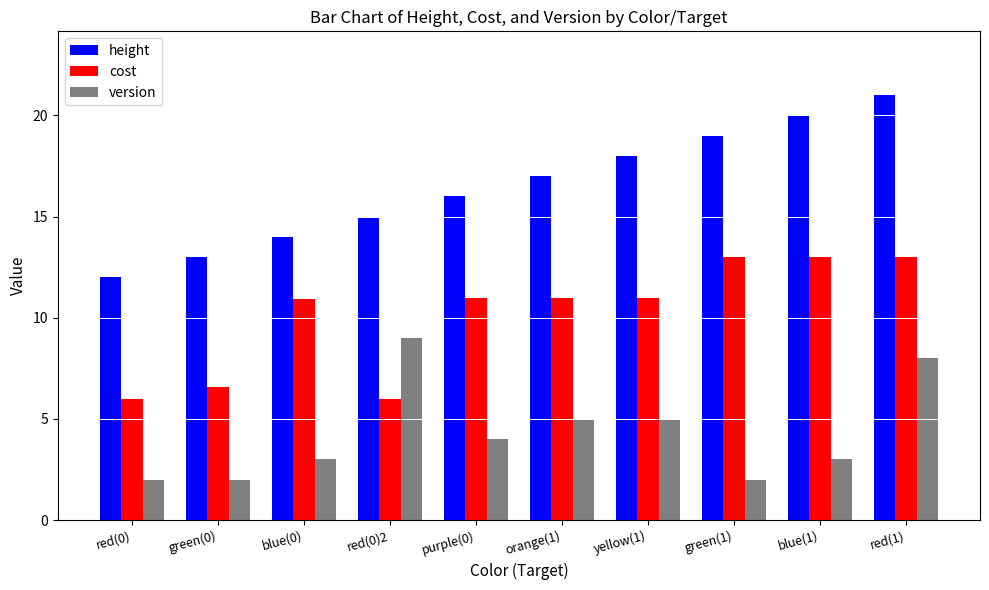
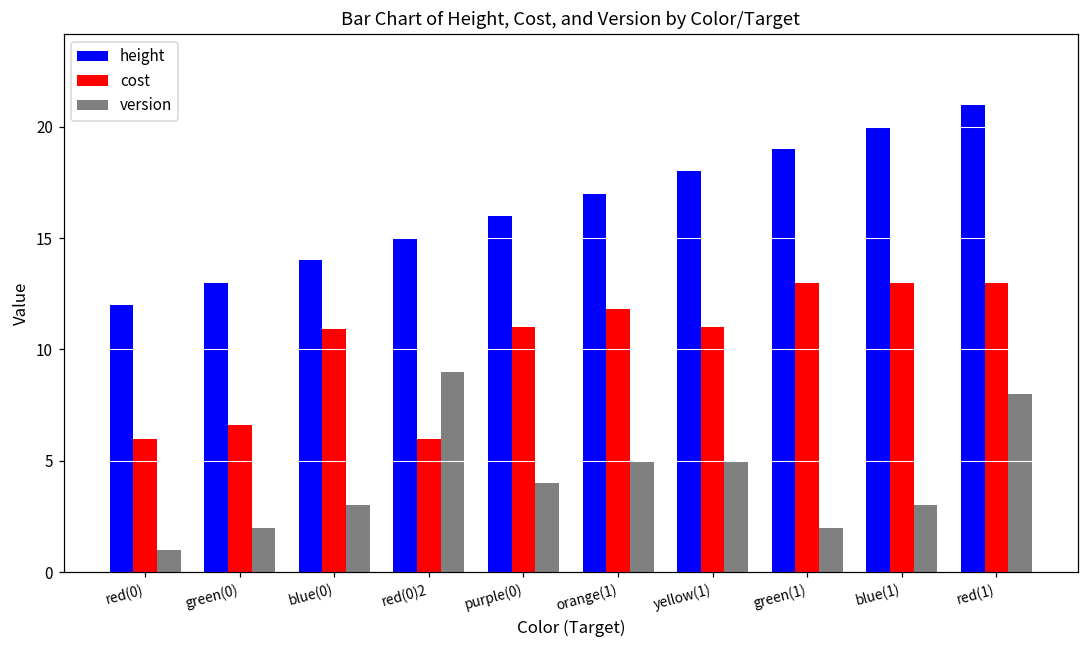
  {
    "height": {
      "red(0)": 12.0,
      "green(0)": 13.0,
      "blue(0)": 14.0,
      "red(0)2": 15.0,
      "purple(0)": 16.0,
      "orange(1)": 17.0,
      "yellow(1)": 18.0,
      "green(1)": 19.0,
      "blue(1)": 20.0,
      "red(1)": 21.0
    },
    "cost": {
      "red(0)": 6.0,
      "green(0)": 6.6,
      "blue(0)": 10.9,
      "red(0)2": 6.0,
      "purple(0)": 11.0,
-     "orange(1)": 11.0,
+     "orange(1)": 11.8,
      "yellow(1)": 11.0,
      "green(1)": 13.0,
      "blue(1)": 13.0,
      "red(1)": 13.0
    },
    "version": {
-     "red(0)": 2,
+     "red(0)": 1,
      "green(0)": 2,
      "blue(0)": 3,
      "red(0)2": 9,
      "purple(0)": 4,
      "orange(1)": 5,
      "yellow(1)": 5,
      "green(1)": 2,
      "blue(1)": 3,
      "red(1)": 8
    }
  }
